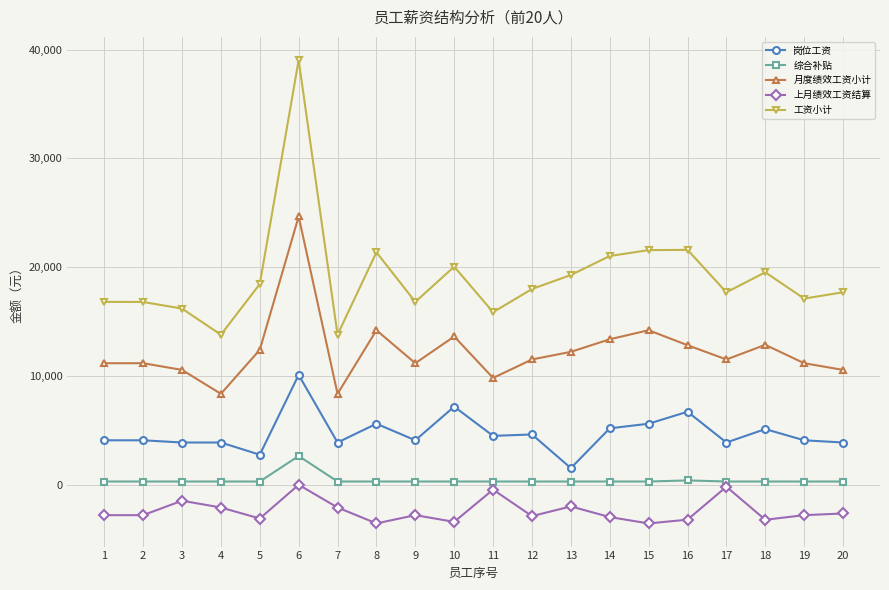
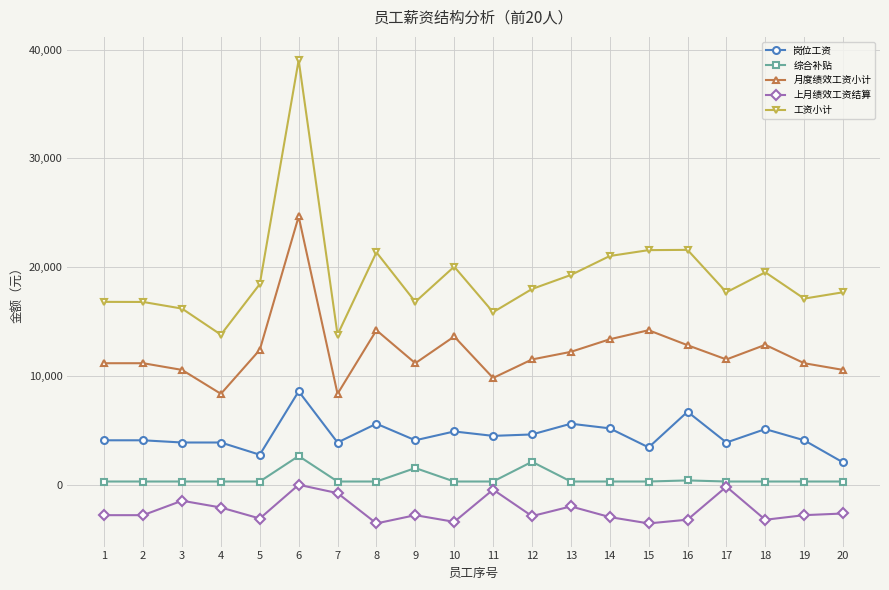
  {
    "岗位工资": {
      "1": "4,100",
      "2": "4,100",
      "3": "3,900",
      "4": "3,900",
      "5": "2,800",
-     "6": "10,100",
+     "6": "8,600",
      "7": "3,900",
      "8": "5,600",
      "9": "4,100",
-     "10": "7,200",
+     "10": "4,900",
      "11": "4,500",
      "12": "4,600",
-     "13": "1,500",
+     "13": "5,600",
      "14": "5,200",
-     "15": "5,600",
+     "15": "3,400",
      "16": "6,700",
      "17": "3,900",
      "18": "5,100",
      "19": "4,100",
-     "20": "3,900"
+     "20": "2,100"
    },
    "综合补贴": {
      "1": "300",
      "2": "300",
      "3": "300",
      "4": "300",
      "5": "300",
      "6": "2,600",
      "7": "300",
      "8": "300",
-     "9": "300",
+     "9": "1,500",
      "10": "300",
      "11": "300",
-     "12": "300",
+     "12": "2,100",
      "13": "300",
      "14": "300",
      "15": "300",
      "16": "400",
      "17": "300",
      "18": "300",
      "19": "300",
      "20": "300"
    },
    "上月绩效工资结算": {
      "1": "-2,800",
      "2": "-2,800",
      "3": "-1,500",
      "4": "-2,100",
      "5": "-3,100",
      "6": "0",
-     "7": "-2,100",
+     "7": "-800",
      "8": "-3,600",
      "9": "-2,800",
      "10": "-3,400",
      "11": "-400",
      "12": "-2,900",
      "13": "-2,000",
      "14": "-3,000",
      "15": "-3,600",
      "16": "-3,200",
      "17": "-200",
      "18": "-3,200",
      "19": "-2,800",
      "20": "-2,600"
    }
  }
